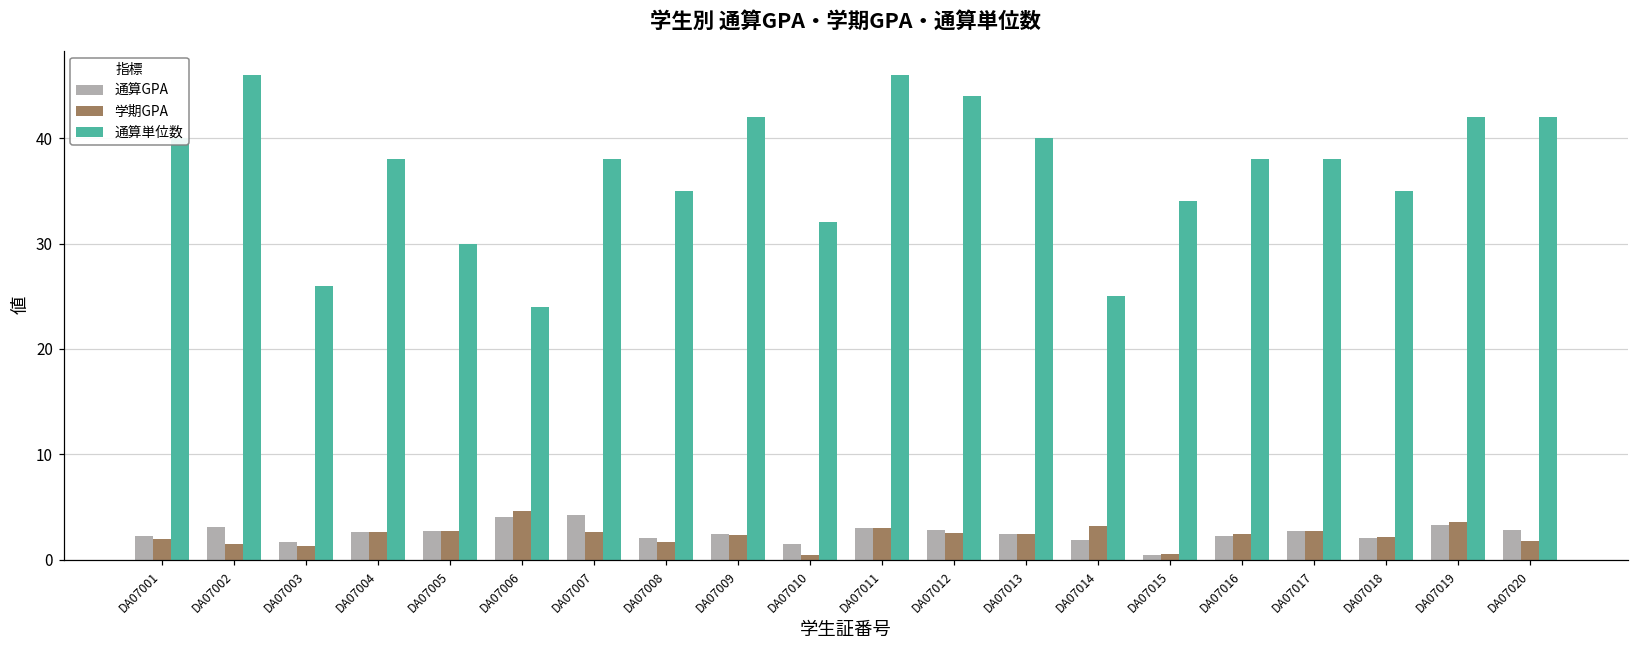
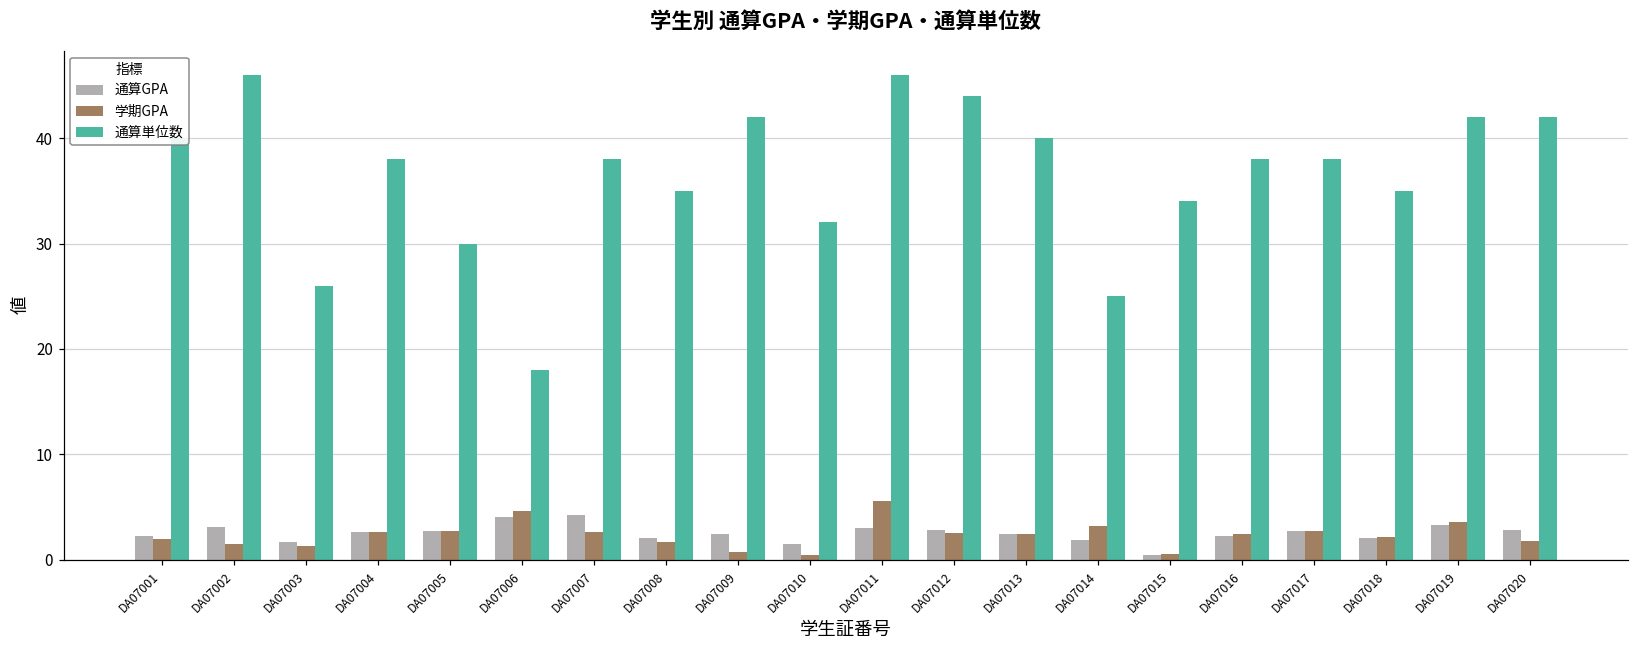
  {
    "通算GPA": {
      "DA07001": 2,
      "DA07002": 3,
      "DA07003": 2,
      "DA07004": 3,
      "DA07005": 3,
      "DA07006": 4,
      "DA07007": 4,
      "DA07008": 2,
      "DA07009": 2,
      "DA07010": 1,
      "DA07011": 3,
      "DA07012": 3,
      "DA07013": 2,
      "DA07014": 2,
      "DA07015": 0,
      "DA07016": 2,
      "DA07017": 3,
      "DA07018": 2,
      "DA07019": 3,
      "DA07020": 3
    },
    "学期GPA": {
      "DA07001": 2,
      "DA07002": 1,
      "DA07003": 1,
      "DA07004": 3,
      "DA07005": 3,
      "DA07006": 5,
      "DA07007": 3,
      "DA07008": 2,
-     "DA07009": 2,
+     "DA07009": 1,
      "DA07010": 0,
-     "DA07011": 3,
+     "DA07011": 6,
      "DA07012": 3,
      "DA07013": 2,
      "DA07014": 3,
      "DA07015": 1,
      "DA07016": 2,
      "DA07017": 3,
      "DA07018": 2,
      "DA07019": 4,
      "DA07020": 2
    },
    "通算単位数": {
      "DA07002": 46,
      "DA07003": 26,
      "DA07004": 38,
      "DA07005": 30,
-     "DA07006": 24,
+     "DA07006": 18,
      "DA07007": 38,
      "DA07008": 35,
      "DA07009": 42,
      "DA07010": 32,
      "DA07011": 46,
      "DA07012": 44,
      "DA07013": 40,
      "DA07014": 25,
      "DA07015": 34,
      "DA07016": 38,
      "DA07017": 38,
      "DA07018": 35,
      "DA07019": 42,
      "DA07020": 42
    }
  }
